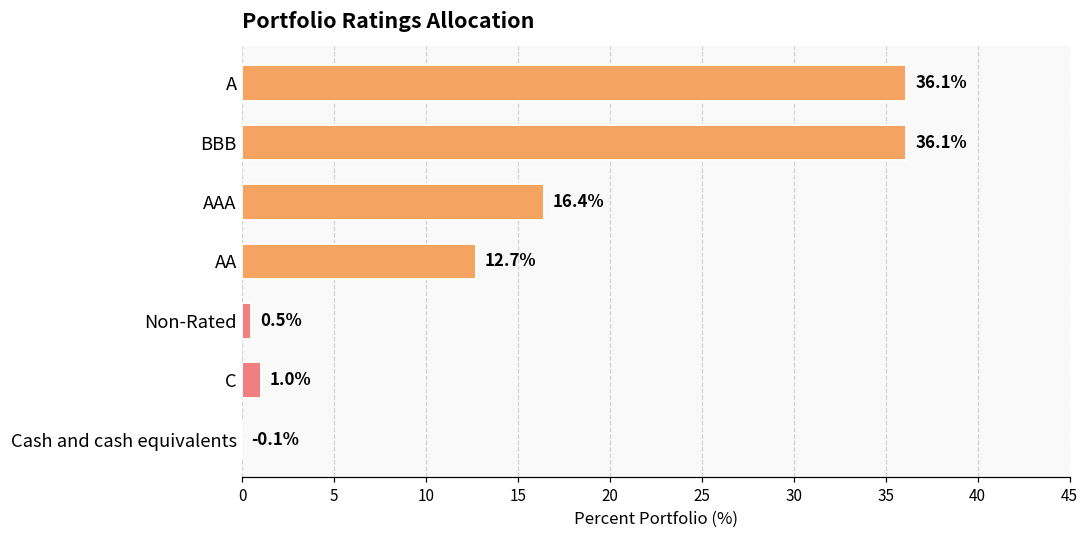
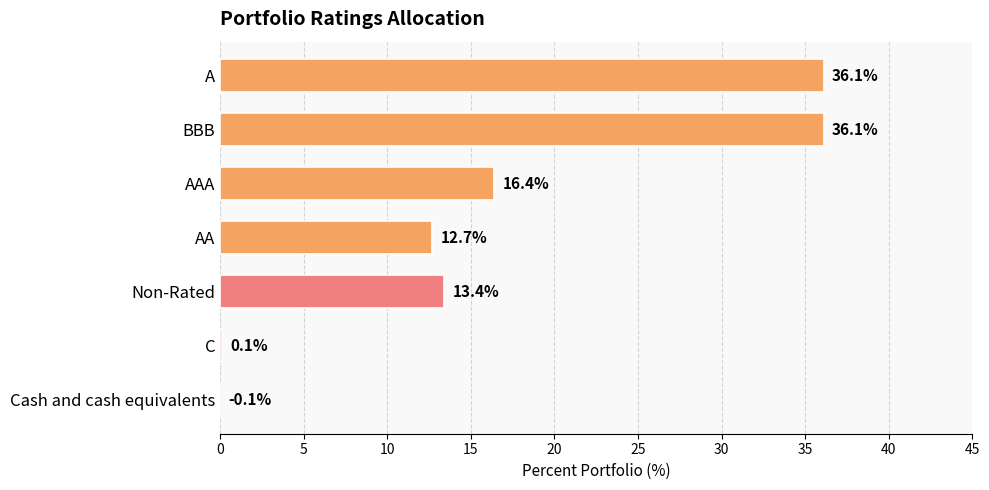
  {
    "A": "36.1%",
    "BBB": "36.1%",
    "AAA": "16.4%",
    "AA": "12.7%",
-   "Non-Rated": "0.5%",
-   "C": "1.0%",
+   "Non-Rated": "13.4%",
+   "C": "0.1%",
    "Cash and cash equivalents": "-0.1%"
  }
